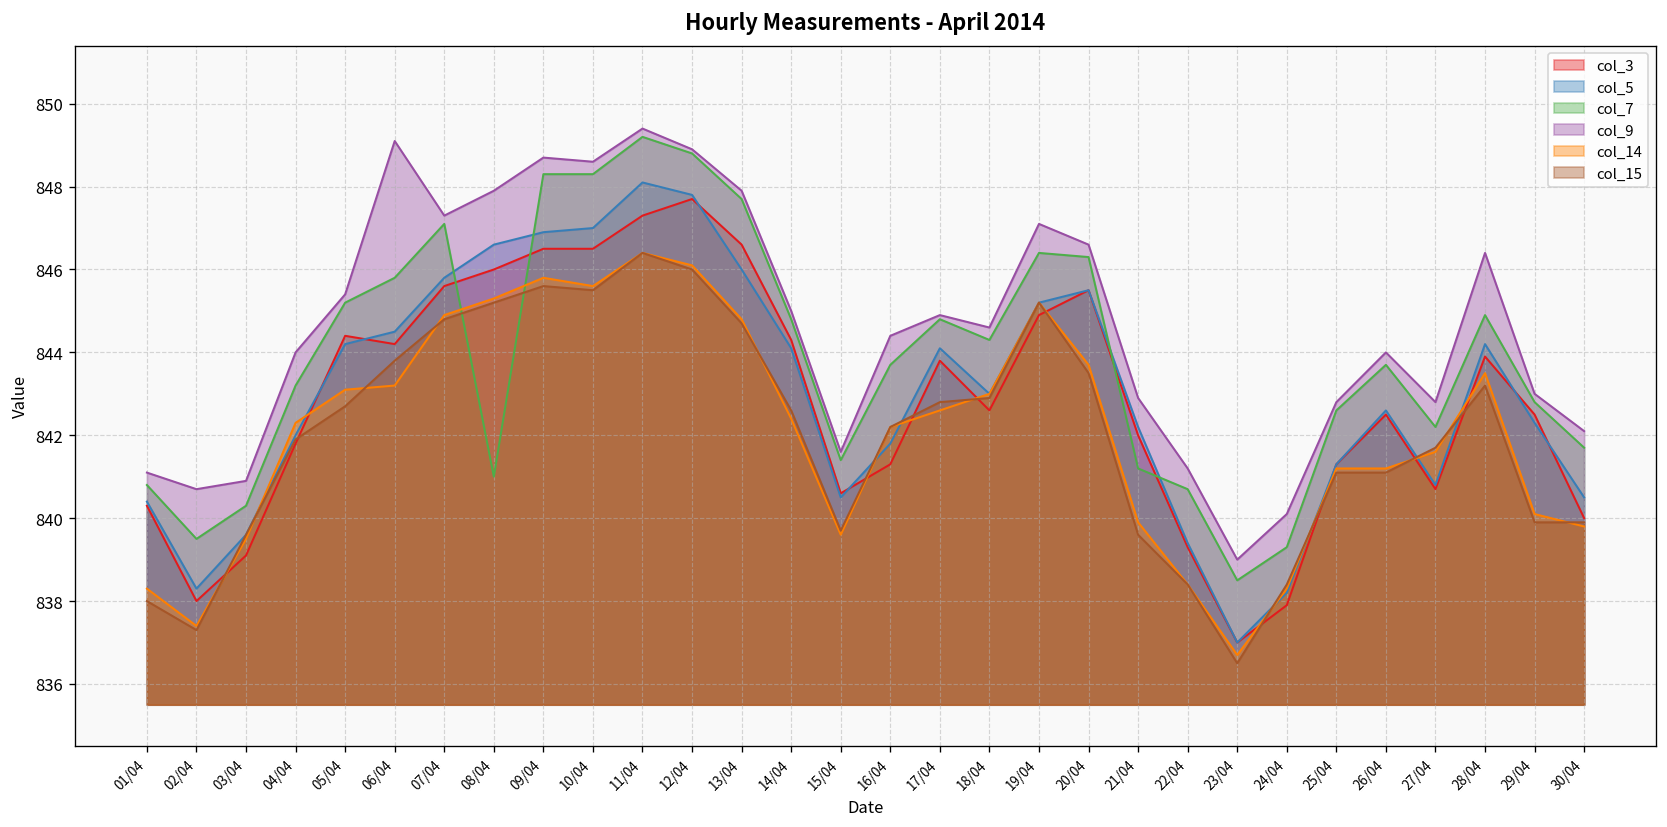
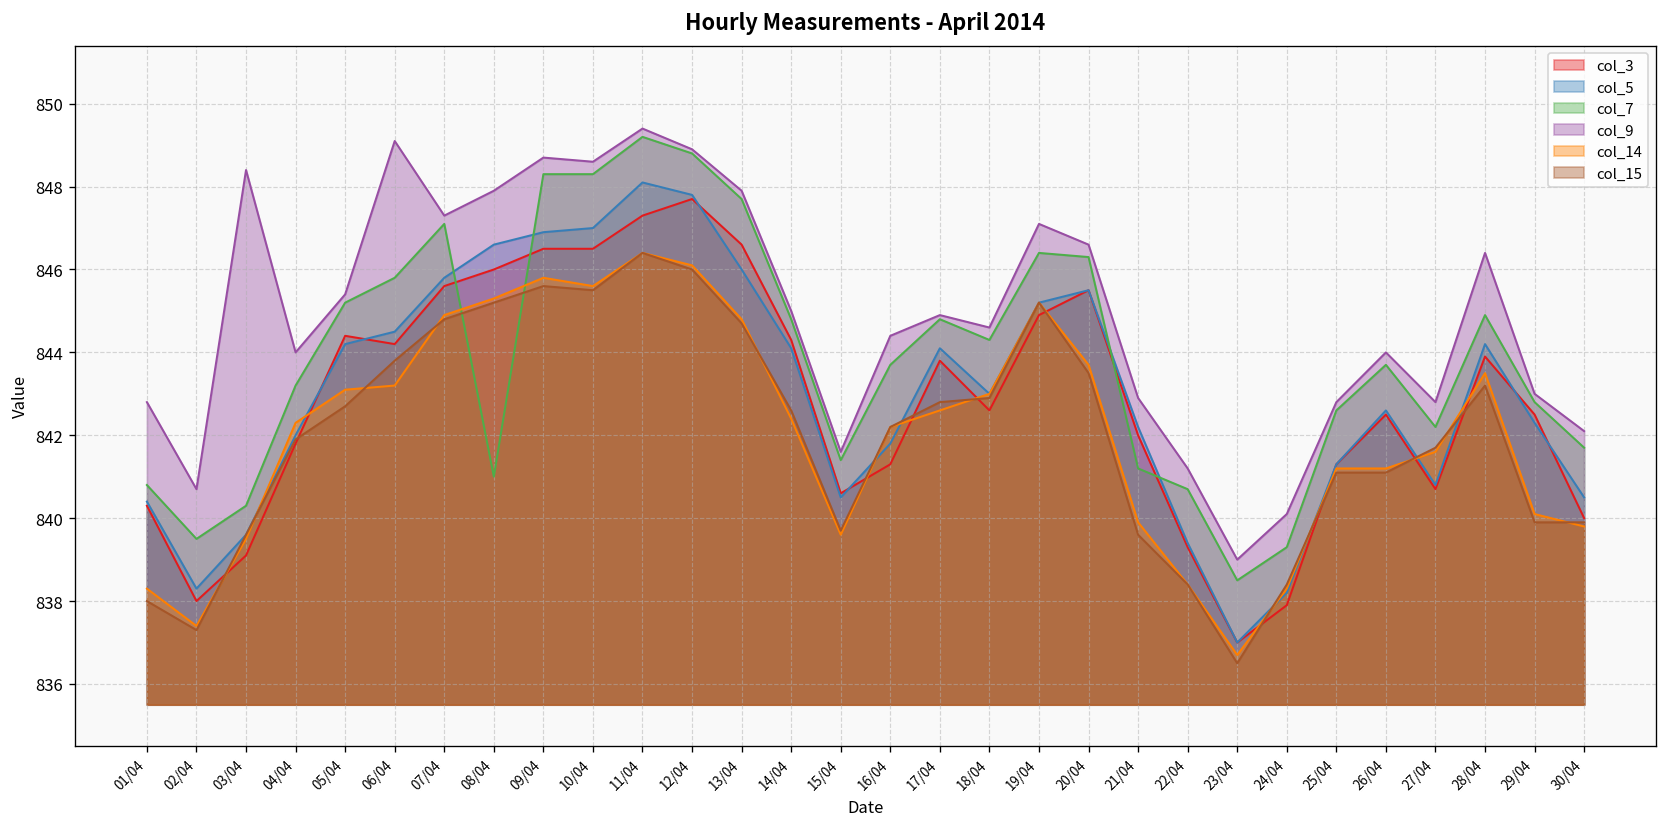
  {
    "col_5": {
      "01/04": 840.4,
      "02/04": 838.3,
      "04/04": 842.0,
      "05/04": 844.2,
      "06/04": 844.5,
      "07/04": 845.8,
      "08/04": 846.6,
      "09/04": 846.9,
      "10/04": 847.0,
      "11/04": 848.1,
      "12/04": 847.8,
      "13/04": 846.0,
      "14/04": 844.1,
      "15/04": 840.5,
      "16/04": 841.8,
      "17/04": 844.1,
      "21/04": 842.2,
      "22/04": 839.4,
      "24/04": 838.2,
      "26/04": 842.6,
      "27/04": 840.8,
      "28/04": 844.2,
      "29/04": 842.3,
      "30/04": 840.5
    },
    "col_7": {
      "01/04": 840.8,
      "02/04": 839.5,
      "03/04": 840.3,
      "04/04": 843.2,
      "05/04": 845.2,
      "06/04": 845.8,
      "07/04": 847.1,
      "08/04": 841.0,
      "09/04": 848.3,
      "10/04": 848.3,
      "11/04": 849.2,
      "12/04": 848.8,
      "13/04": 847.7,
      "14/04": 844.8,
      "15/04": 841.4,
      "16/04": 843.7,
      "17/04": 844.8,
      "18/04": 844.3,
      "19/04": 846.4,
      "20/04": 846.3,
      "21/04": 841.2,
      "22/04": 840.7,
      "23/04": 838.5,
      "24/04": 839.3,
      "25/04": 842.6,
      "26/04": 843.7,
      "27/04": 842.2,
      "28/04": 844.9,
      "29/04": 842.8,
      "30/04": 841.7
    },
    "col_9": {
-     "01/04": 841.1,
+     "01/04": 842.8,
      "02/04": 840.7,
-     "03/04": 840.9,
+     "03/04": 848.4,
      "04/04": 844.0,
      "05/04": 845.4,
      "06/04": 849.1,
      "07/04": 847.3,
      "08/04": 847.9,
      "09/04": 848.7,
      "10/04": 848.6,
      "11/04": 849.4,
      "12/04": 848.9,
      "13/04": 847.9,
      "14/04": 845.0,
      "15/04": 841.6,
      "16/04": 844.4,
      "17/04": 844.9,
      "18/04": 844.6,
      "19/04": 847.1,
      "20/04": 846.6,
      "21/04": 842.9,
      "22/04": 841.2,
      "23/04": 839.0,
      "24/04": 840.1,
      "25/04": 842.8,
      "26/04": 844.0,
      "27/04": 842.8,
      "28/04": 846.4,
      "29/04": 843.0,
      "30/04": 842.1
    },
    "col_14": {
      "01/04": 838.3,
      "02/04": 837.4,
      "03/04": 839.5,
      "04/04": 842.3,
      "05/04": 843.1,
      "06/04": 843.2,
      "07/04": 844.9,
      "08/04": 845.3,
      "09/04": 845.8,
      "10/04": 845.6,
      "12/04": 846.1,
      "13/04": 844.8,
      "14/04": 842.4,
      "15/04": 839.6,
      "17/04": 842.6,
      "20/04": 843.7,
      "21/04": 839.9,
      "23/04": 836.7,
      "24/04": 838.3,
      "25/04": 841.2,
      "26/04": 841.2,
      "27/04": 841.6,
      "28/04": 843.5,
      "29/04": 840.1,
      "30/04": 839.8
    }
  }
